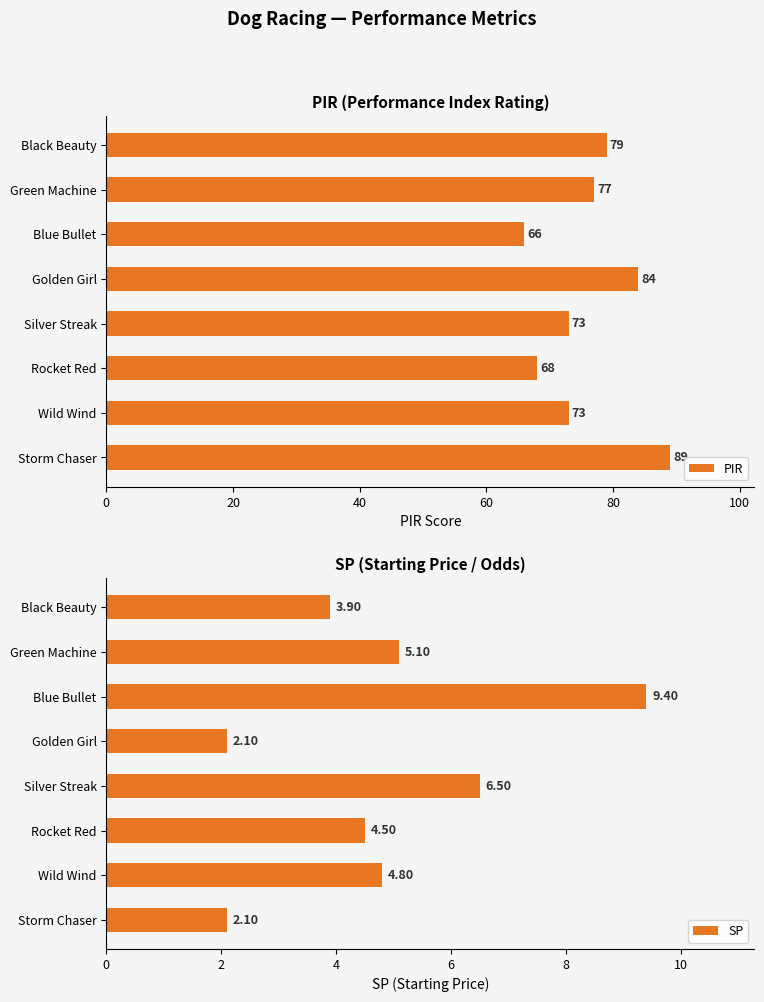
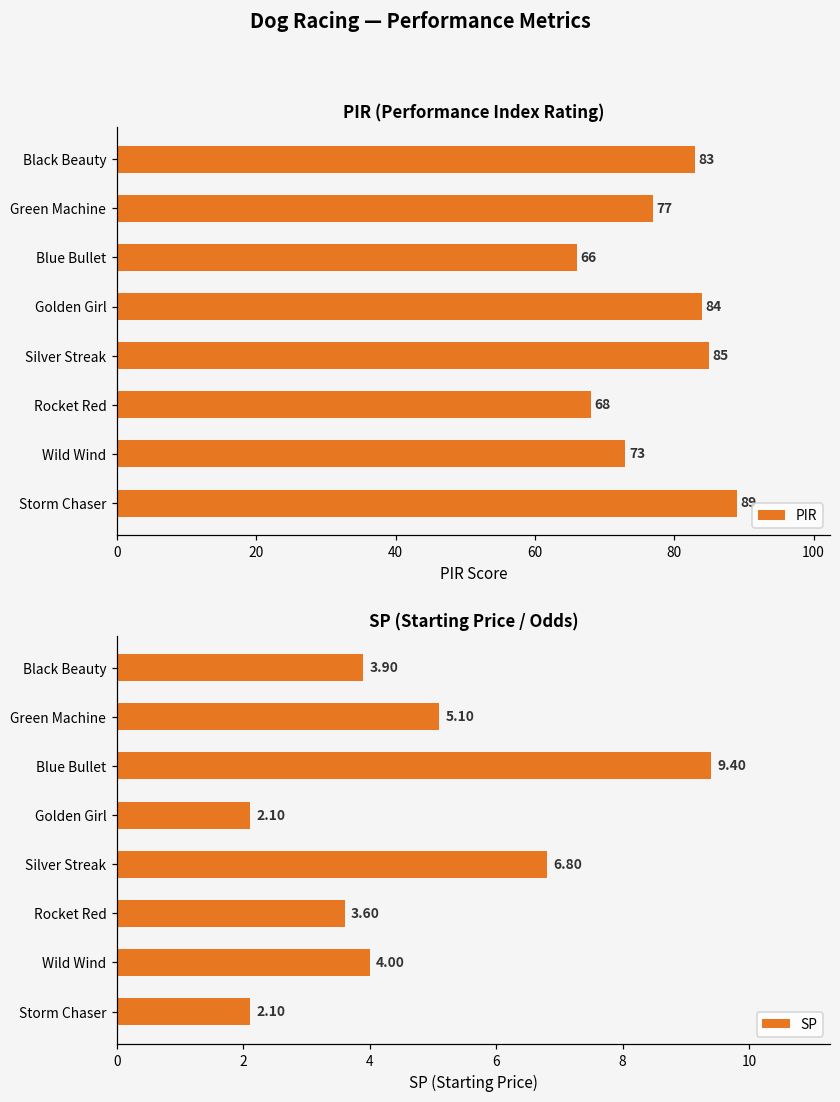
  {
    "PIR (Performance Index Rating)": {
-     "Black Beauty": 79,
+     "Black Beauty": 83,
      "Green Machine": 77,
      "Blue Bullet": 66,
      "Golden Girl": 84,
-     "Silver Streak": 73,
+     "Silver Streak": 85,
      "Rocket Red": 68,
      "Wild Wind": 73
    },
    "SP (Starting Price / Odds)": {
      "Black Beauty": 3.90,
      "Green Machine": 5.10,
      "Blue Bullet": 9.40,
      "Golden Girl": 2.10,
-     "Silver Streak": 6.50,
-     "Rocket Red": 4.50,
-     "Wild Wind": 4.80,
+     "Silver Streak": 6.80,
+     "Rocket Red": 3.60,
+     "Wild Wind": 4.00,
      "Storm Chaser": 2.10
    }
  }
